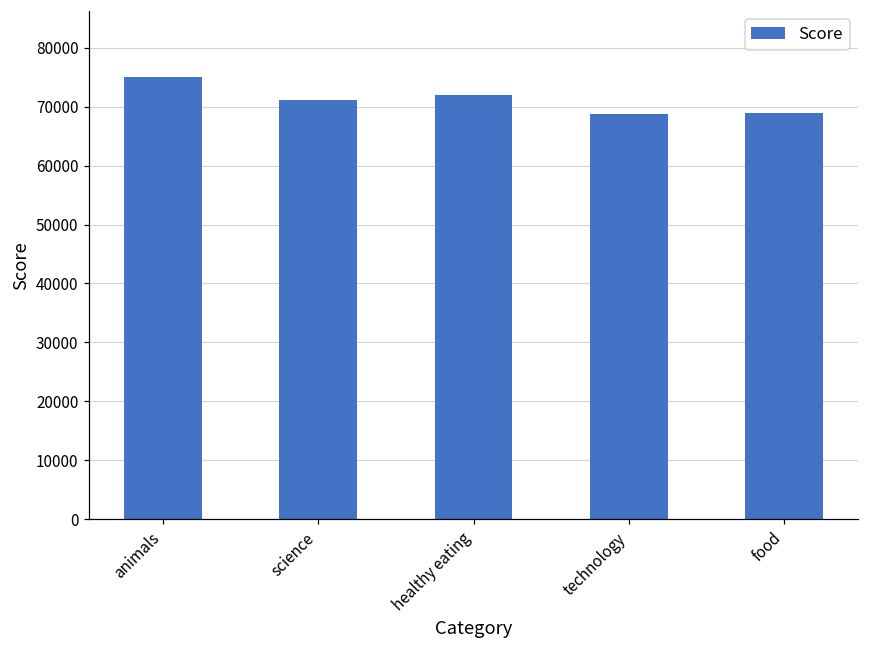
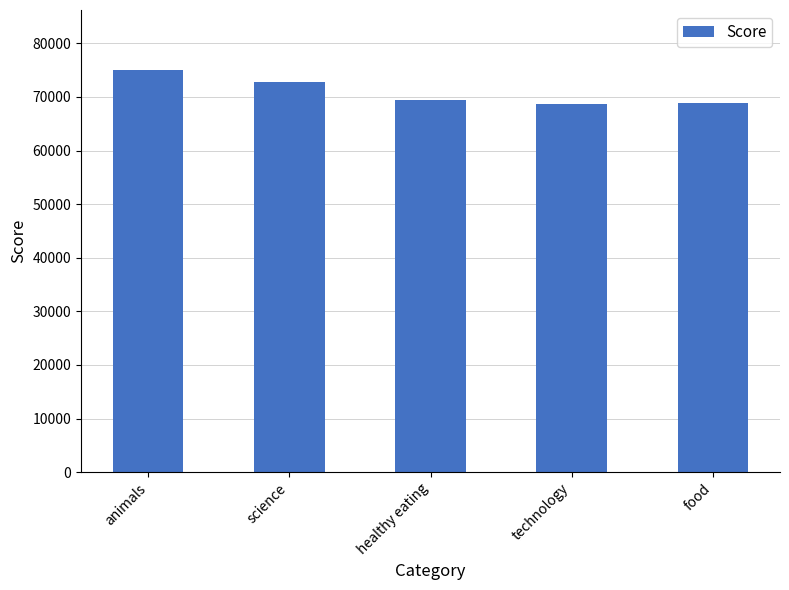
  {
    "animals": 75000,
-   "science": 71000,
-   "healthy eating": 72000,
+   "science": 73000,
+   "healthy eating": 69000,
    "technology": 69000,
    "food": 69000
  }
